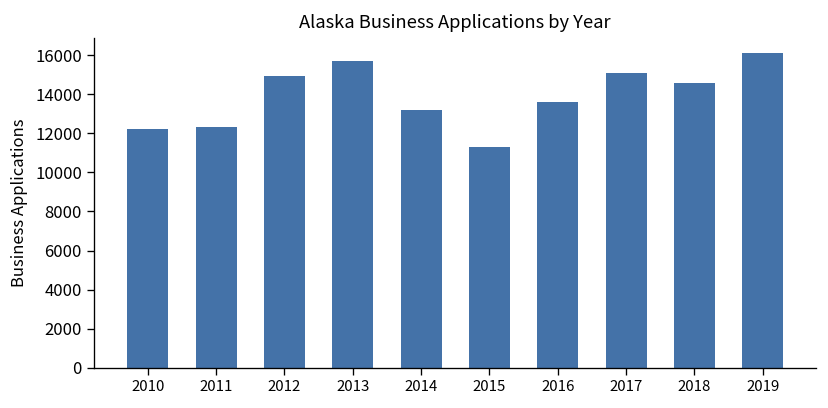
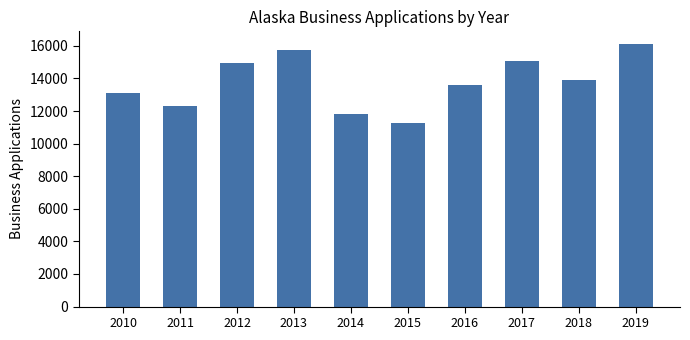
  {
-   "2010": 12200,
+   "2010": 13100,
    "2011": 12300,
    "2012": 14900,
    "2013": 15700,
-   "2014": 13200,
+   "2014": 11800,
    "2015": 11300,
    "2016": 13600,
    "2017": 15100,
-   "2018": 14600,
+   "2018": 13900,
    "2019": 16100
  }
